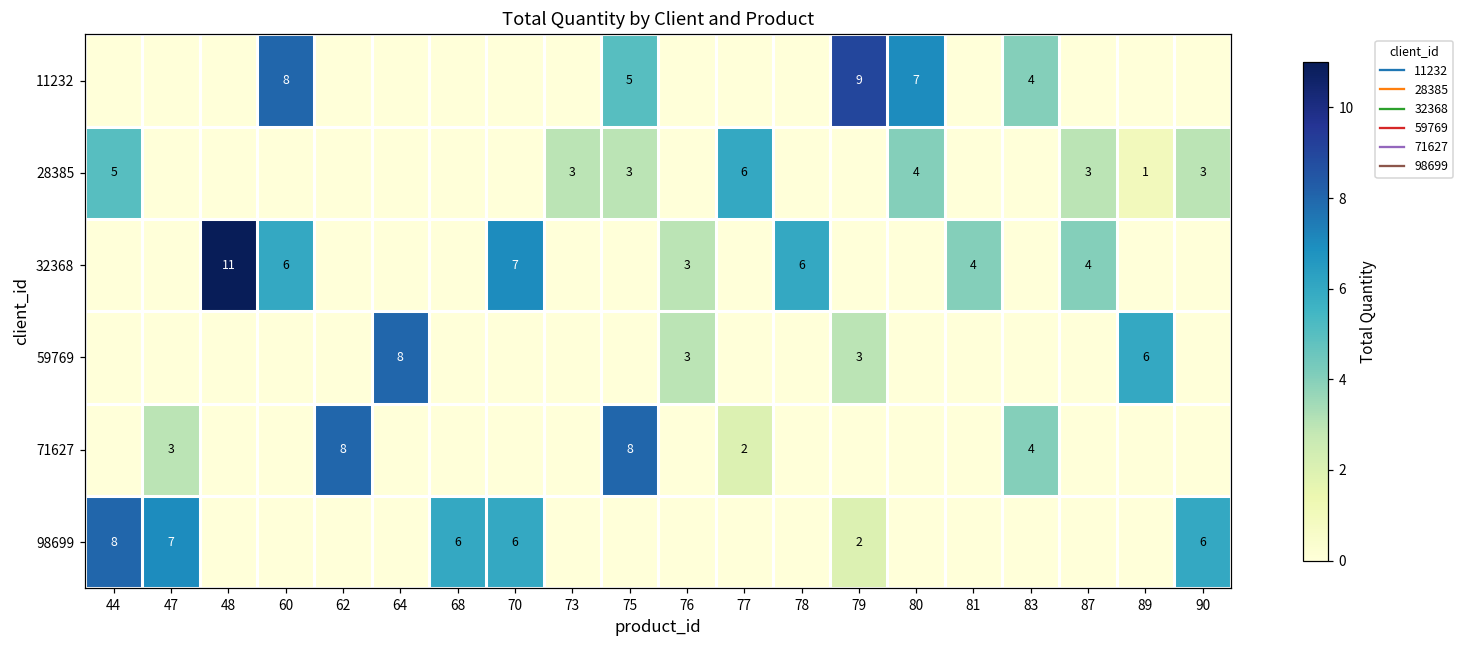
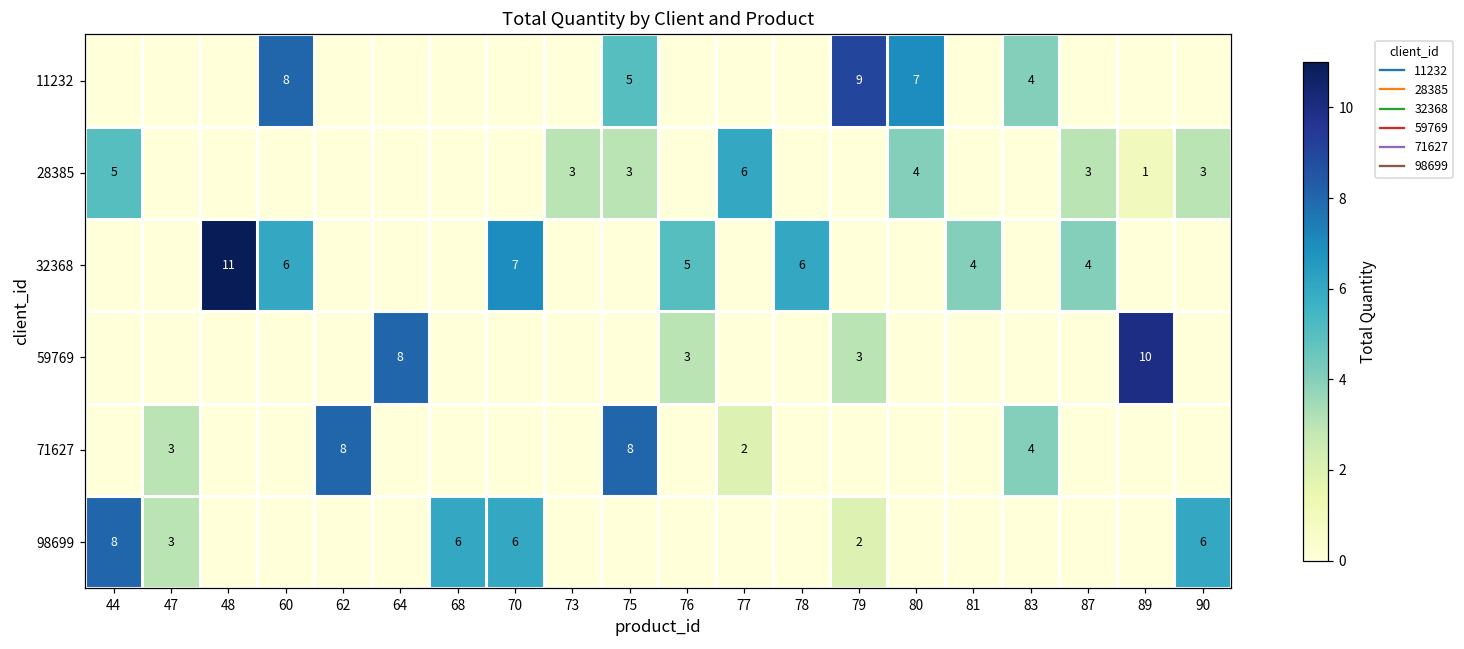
  {
    "11232": {
      "60": 8,
      "75": 5,
      "79": 9,
      "80": 7,
      "83": 4
    },
    "28385": {
      "44": 5,
      "73": 3,
      "75": 3,
      "77": 6,
      "80": 4,
      "87": 3,
      "89": 1,
      "90": 3
    },
    "32368": {
      "48": 11,
      "60": 6,
      "70": 7,
-     "76": 3,
+     "76": 5,
      "78": 6,
      "81": 4,
      "87": 4
    },
    "59769": {
      "64": 8,
      "76": 3,
      "79": 3,
-     "89": 6
+     "89": 10
    },
    "71627": {
      "47": 3,
      "62": 8,
      "75": 8,
      "77": 2,
      "83": 4
    },
    "98699": {
      "44": 8,
-     "47": 7,
+     "47": 3,
      "68": 6,
      "70": 6,
      "79": 2,
      "90": 6
    }
  }
